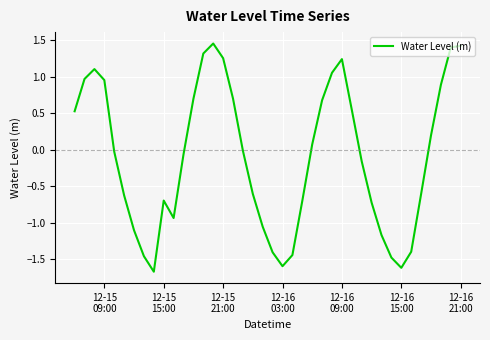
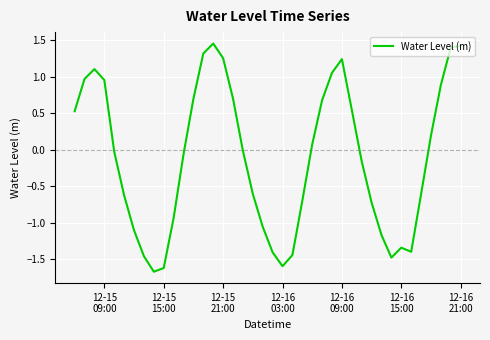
  {
    "12-15 09:00": 1.0,
-   "12-15 15:00": -0.7,
+   "12-15 15:00": -1.6,
    "12-15 21:00": 1.3,
    "12-16 03:00": -1.6,
    "12-16 09:00": 1.2,
-   "12-16 15:00": -1.6
+   "12-16 15:00": -1.3
  }
